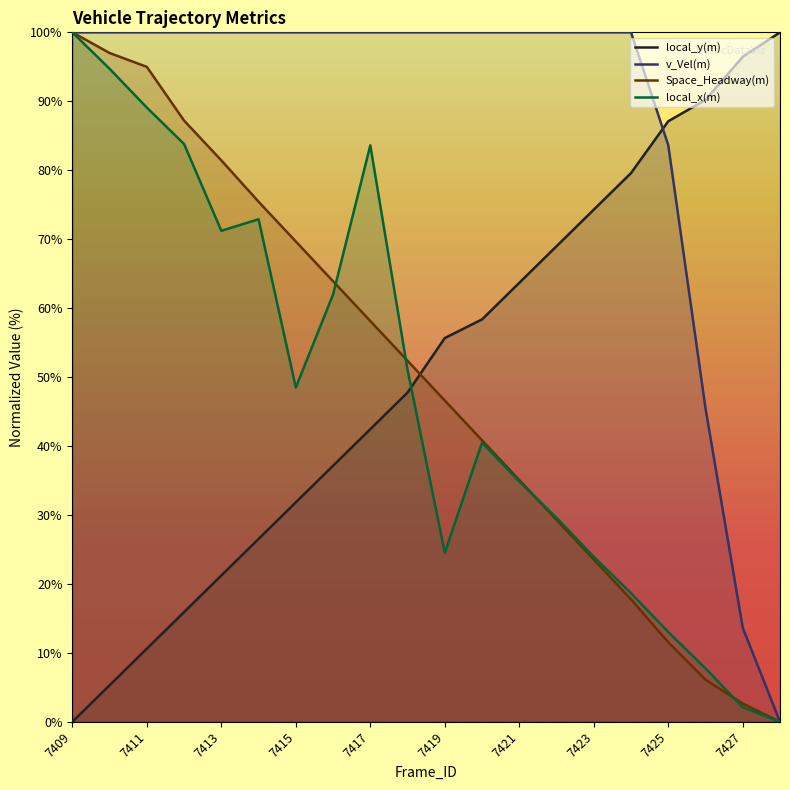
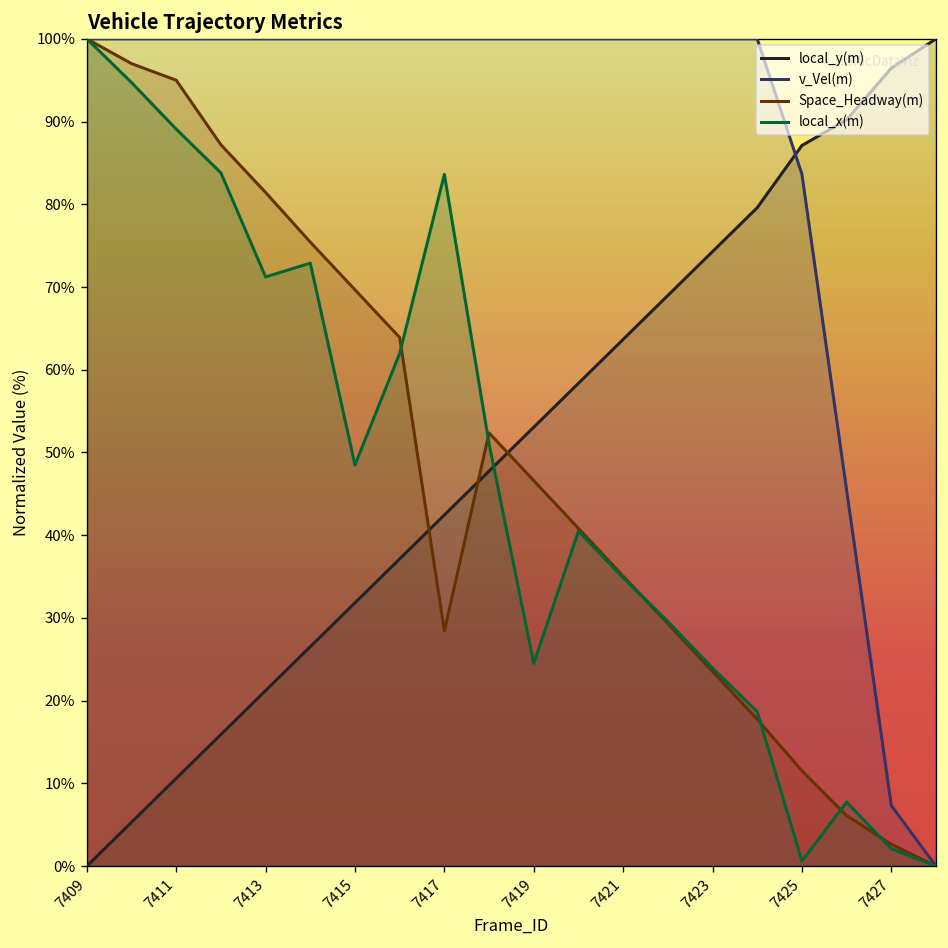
  {
    "local_y(m)": {
      "7409": "0%",
      "7411": "11%",
      "7413": "21%",
      "7415": "32%",
      "7417": "42%",
-     "7419": "56%",
+     "7419": "53%",
      "7421": "64%",
      "7423": "74%",
      "7425": "87%"
    },
    "v_Vel(m)": {
      "7411": "100%",
      "7413": "100%",
      "7415": "100%",
      "7417": "100%",
      "7419": "100%",
      "7421": "100%",
      "7423": "100%",
      "7425": "84%",
-     "7427": "14%"
+     "7427": "7%"
    },
    "Space_Headway(m)": {
      "7411": "95%",
      "7413": "81%",
      "7415": "70%",
-     "7417": "58%",
+     "7417": "28%",
      "7419": "47%",
      "7423": "24%",
      "7425": "12%",
      "7427": "3%"
    },
    "local_x(m)": {
      "7411": "89%",
      "7413": "71%",
      "7415": "48%",
      "7417": "84%",
      "7419": "25%",
      "7423": "24%",
-     "7425": "13%",
+     "7425": "1%",
      "7427": "2%"
    }
  }
